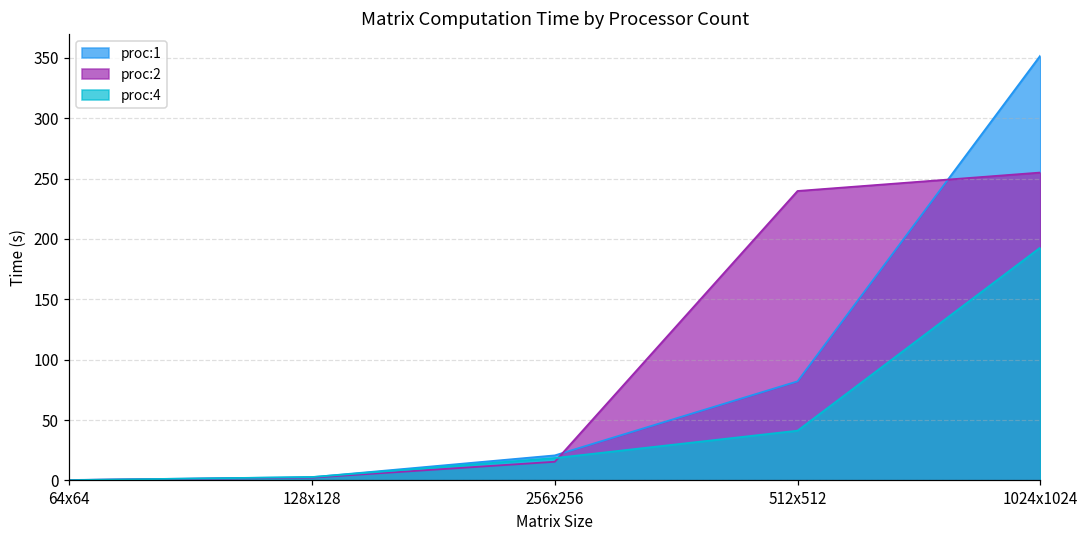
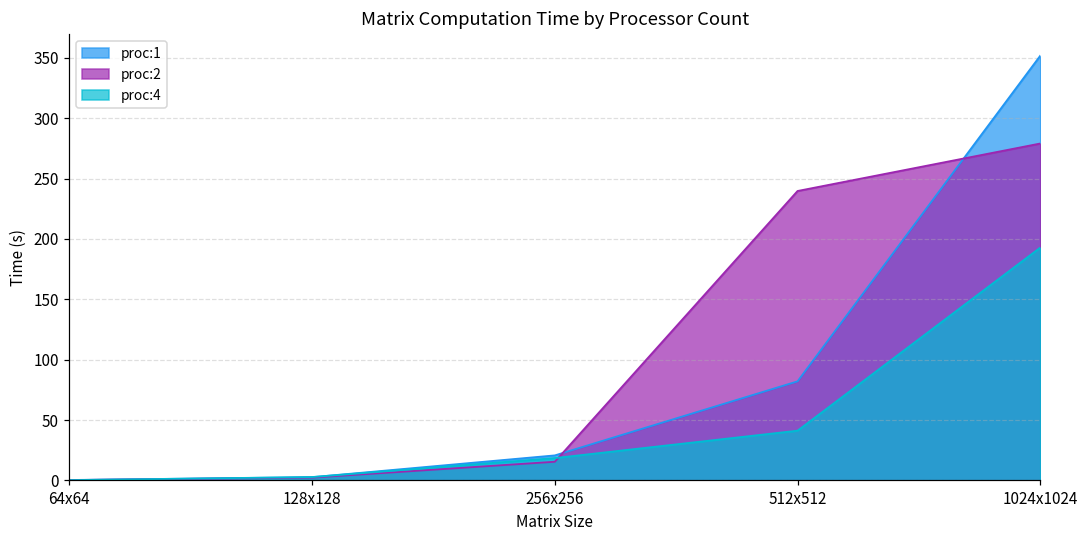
  {
    "proc:2": {
      "256x256": 15,
      "512x512": 240,
-     "1024x1024": 255
+     "1024x1024": 279
    }
  }
